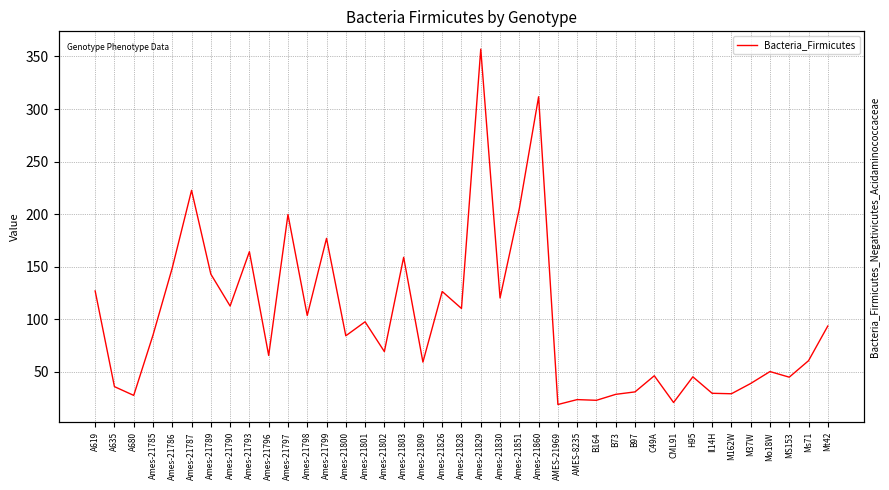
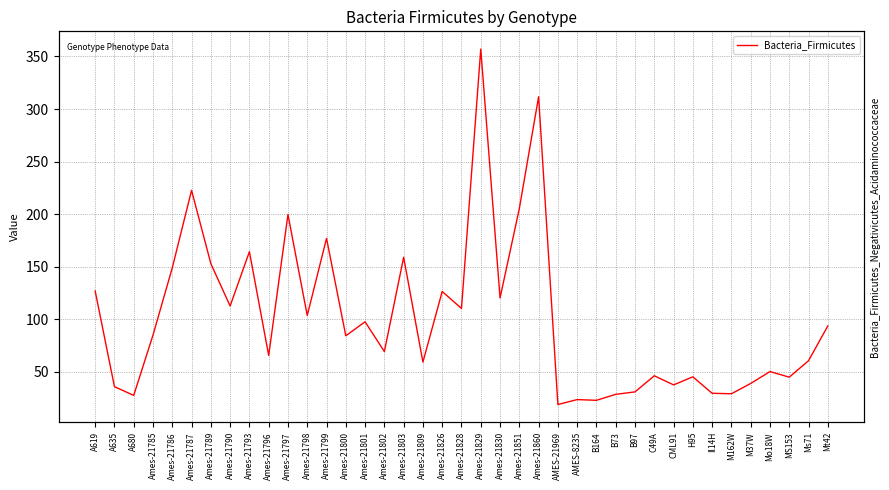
  {
    "A619": 127,
    "A635": 36,
    "A680": 28,
    "Ames-21785": 85,
    "Ames-21786": 149,
    "Ames-21787": 223,
-   "Ames-21789": 143,
+   "Ames-21789": 153,
    "Ames-21790": 113,
    "Ames-21793": 164,
    "Ames-21796": 66,
    "Ames-21797": 200,
    "Ames-21798": 104,
    "Ames-21799": 177,
    "Ames-21800": 84,
    "Ames-21801": 98,
    "Ames-21802": 69,
    "Ames-21803": 159,
    "Ames-21809": 59,
    "Ames-21826": 127,
    "Ames-21828": 110,
    "Ames-21829": 357,
    "Ames-21830": 120,
    "Ames-21851": 205,
    "Ames-21860": 312,
    "AMES-21969": 19,
    "AMES-8235": 24,
    "B164": 23,
    "B73": 29,
    "B97": 31,
    "C49A": 46,
-   "CML91": 21,
+   "CML91": 38,
    "H95": 45,
    "Il14H": 30,
    "M162W": 29,
    "M37W": 39,
    "Mo18W": 50,
    "MS153": 45,
    "Ms71": 61,
    "Mt42": 94
  }
